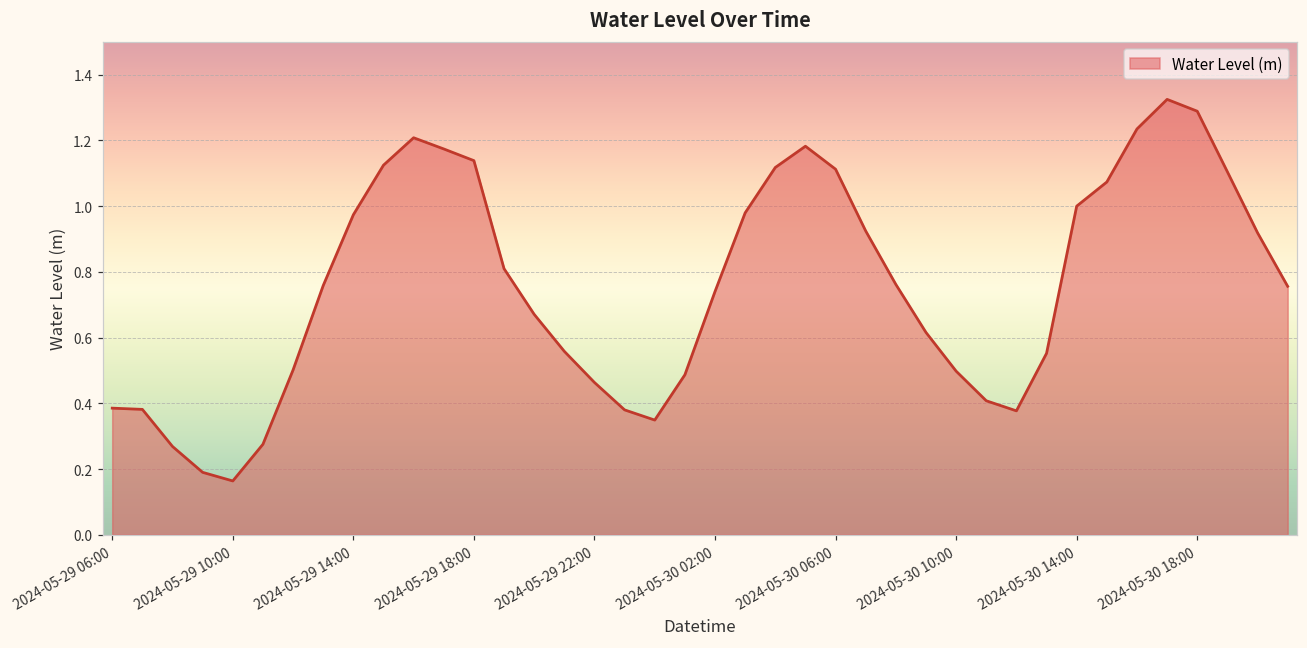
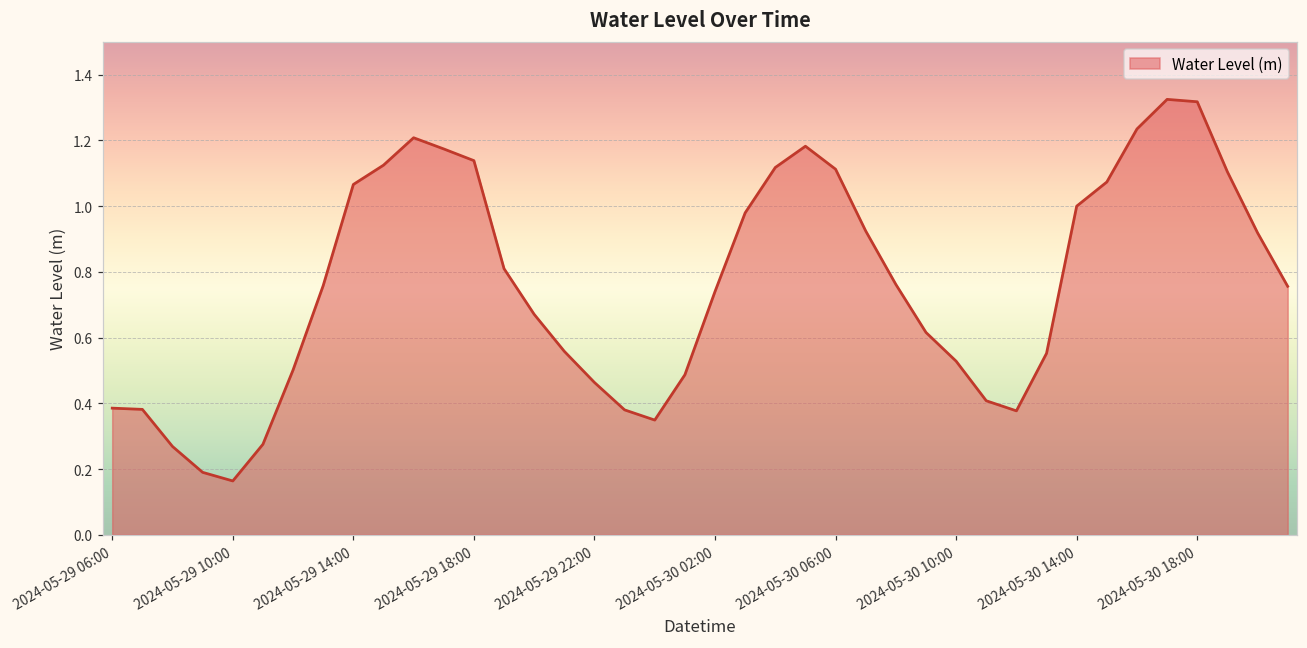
  {
    "2024-05-29 06:00": 0.39,
    "2024-05-29 10:00": 0.16,
-   "2024-05-29 14:00": 0.97,
+   "2024-05-29 14:00": 1.07,
    "2024-05-29 18:00": 1.14,
    "2024-05-29 22:00": 0.46,
    "2024-05-30 02:00": 0.74,
    "2024-05-30 06:00": 1.11,
-   "2024-05-30 10:00": 0.50,
+   "2024-05-30 10:00": 0.53,
    "2024-05-30 14:00": 1.00,
-   "2024-05-30 18:00": 1.29
+   "2024-05-30 18:00": 1.32
  }
